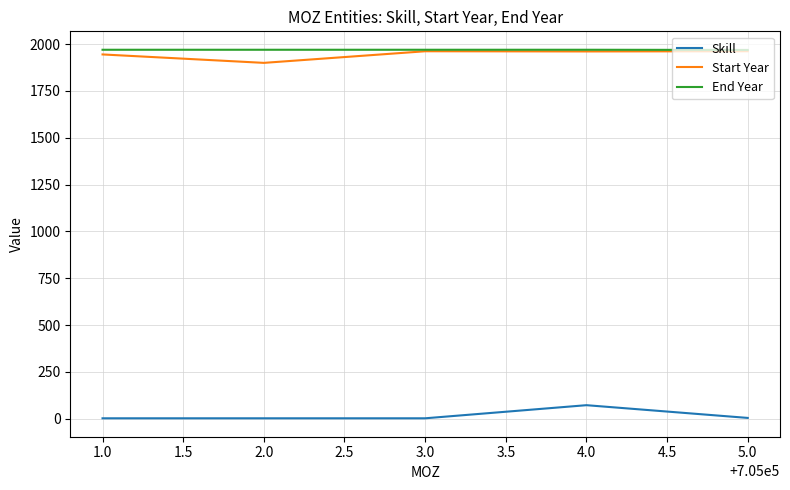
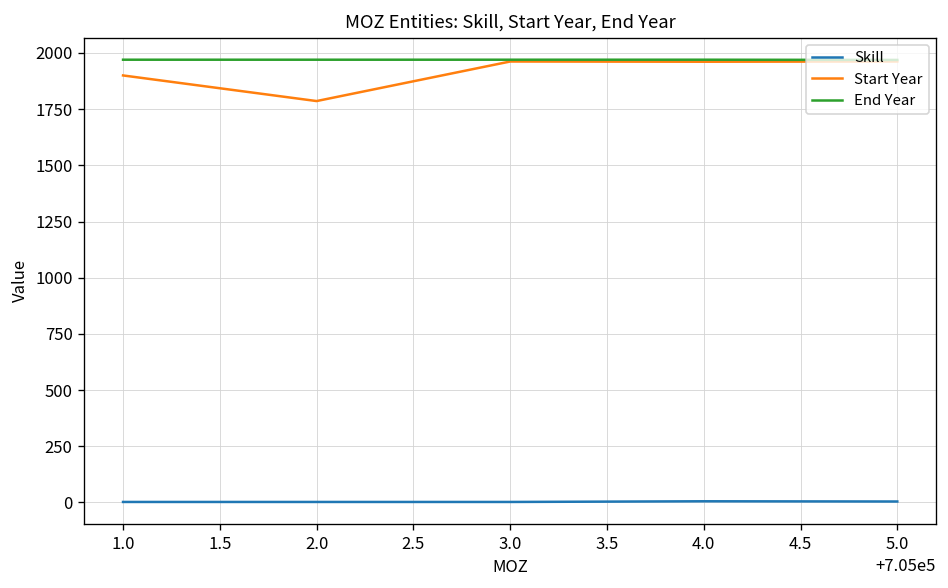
  {
    "Skill": {
      "1.0": 0,
      "2.0": 0,
      "3.0": 0,
-     "4.0": 70,
+     "4.0": 10,
      "5.0": 0
    },
    "Start Year": {
-     "1.0": 1950,
-     "2.0": 1900
+     "1.0": 1900,
+     "2.0": 1790
    },
    "End Year": {
      "1.0": 1970,
      "2.0": 1970
    }
  }
